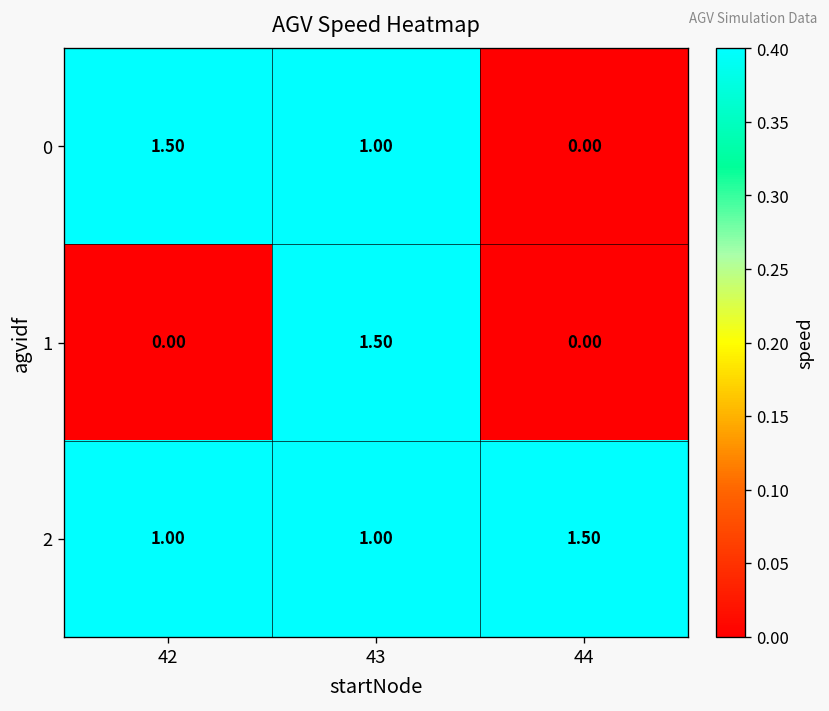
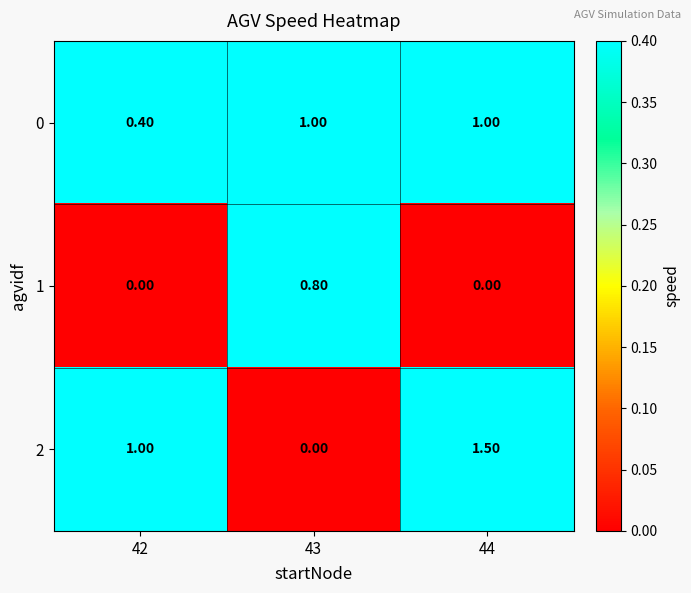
  {
    "0": {
-     "42": 1.50,
+     "42": 0.40,
      "43": 1.00,
-     "44": 0.00
+     "44": 1.00
    },
    "1": {
      "42": 0.00,
-     "43": 1.50,
+     "43": 0.80,
      "44": 0.00
    },
    "2": {
      "42": 1.00,
-     "43": 1.00,
+     "43": 0.00,
      "44": 1.50
    }
  }
